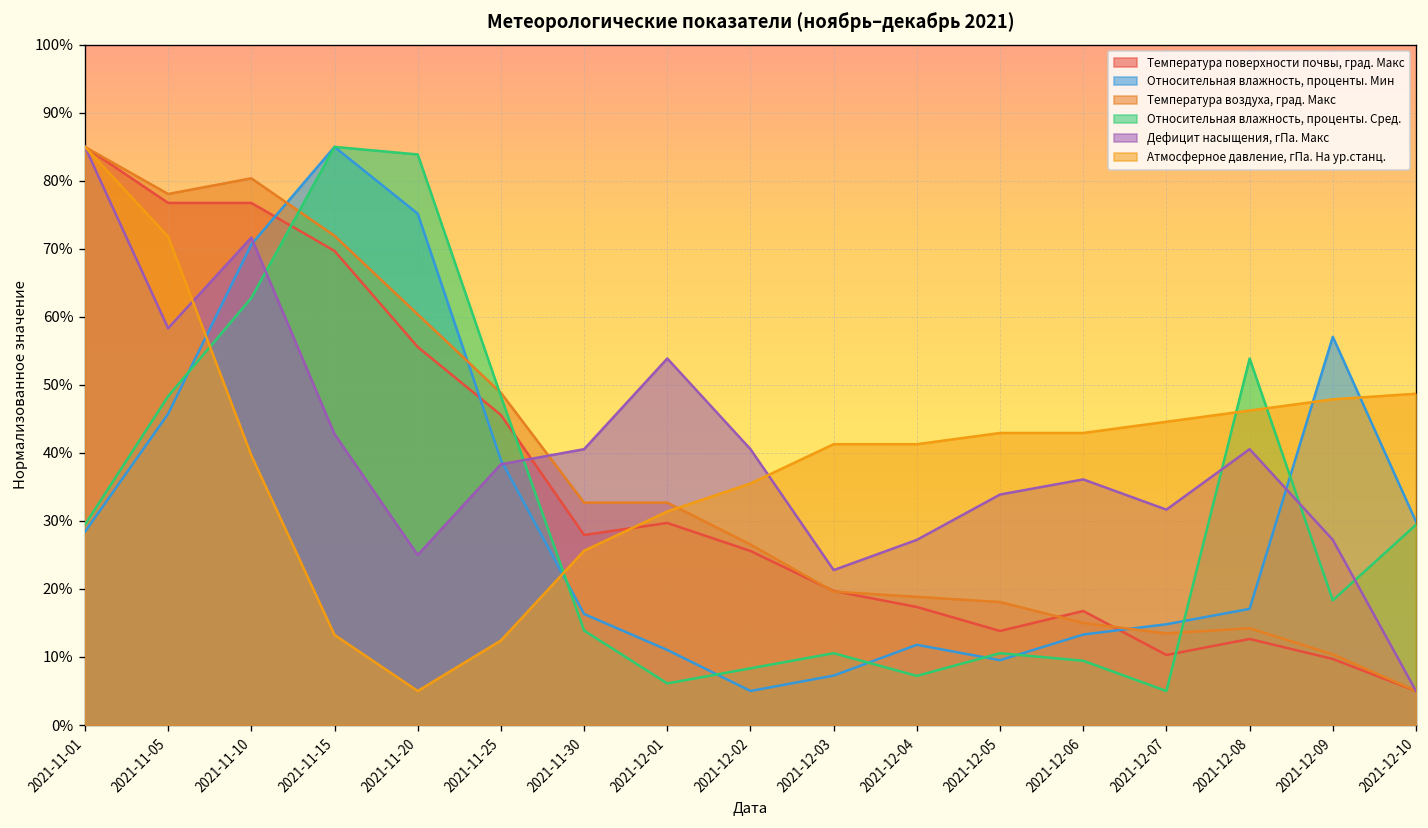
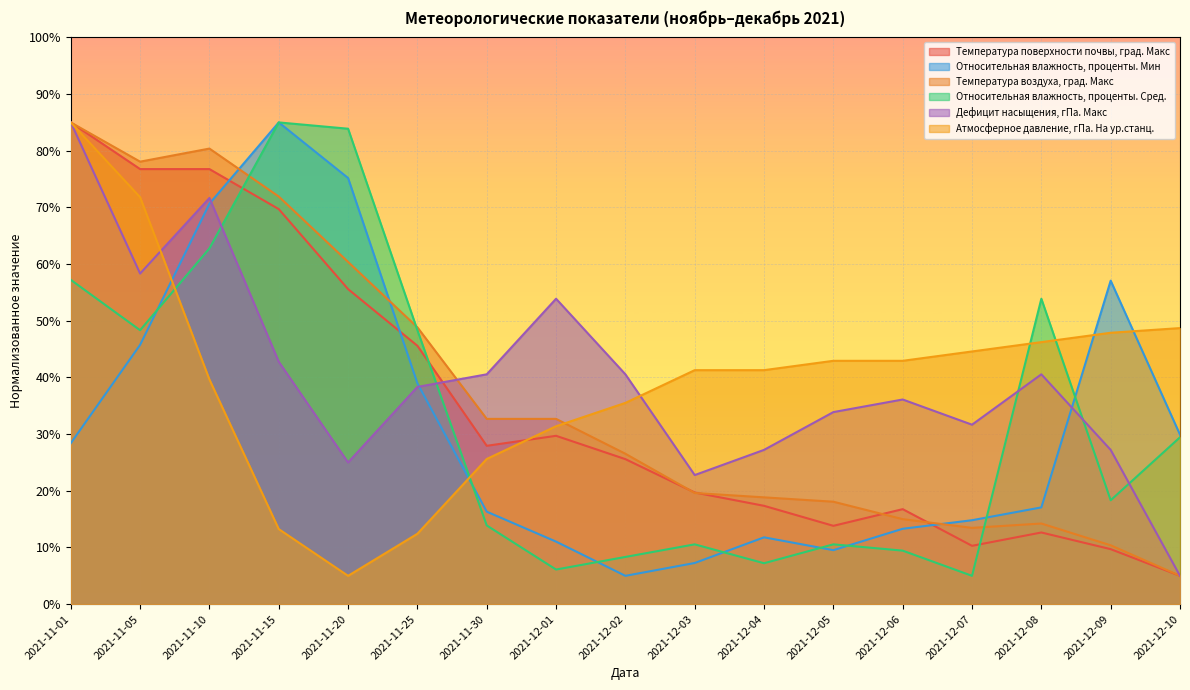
  {
    "Относительная влажность, проценты. Мин": {
      "2021-11-01": "28%",
      "2021-11-05": "46%",
      "2021-11-10": "71%",
      "2021-11-20": "75%",
      "2021-11-25": "39%",
      "2021-11-30": "16%",
      "2021-12-01": "11%",
      "2021-12-02": "5%",
      "2021-12-03": "7%",
      "2021-12-04": "12%",
      "2021-12-05": "10%",
      "2021-12-06": "13%",
      "2021-12-07": "15%",
      "2021-12-08": "17%",
      "2021-12-09": "57%",
      "2021-12-10": "30%"
    },
    "Относительная влажность, проценты. Сред.": {
-     "2021-11-01": "29%",
+     "2021-11-01": "57%",
      "2021-11-05": "48%",
      "2021-11-10": "63%",
      "2021-11-20": "84%",
      "2021-11-25": "48%",
      "2021-11-30": "14%",
      "2021-12-01": "6%",
      "2021-12-02": "8%",
      "2021-12-03": "11%",
      "2021-12-04": "7%",
      "2021-12-05": "11%",
      "2021-12-06": "9%",
      "2021-12-07": "5%",
      "2021-12-08": "54%",
      "2021-12-09": "18%",
      "2021-12-10": "29%"
    },
    "Дефицит насыщения, гПа. Макс": {
      "2021-11-05": "58%",
      "2021-11-10": "72%",
      "2021-11-15": "43%",
      "2021-11-20": "25%",
      "2021-11-25": "38%",
      "2021-11-30": "41%",
      "2021-12-01": "54%",
      "2021-12-02": "41%",
      "2021-12-03": "23%",
      "2021-12-04": "27%",
      "2021-12-05": "34%",
      "2021-12-06": "36%",
      "2021-12-07": "32%",
      "2021-12-08": "41%",
      "2021-12-09": "27%"
    }
  }
